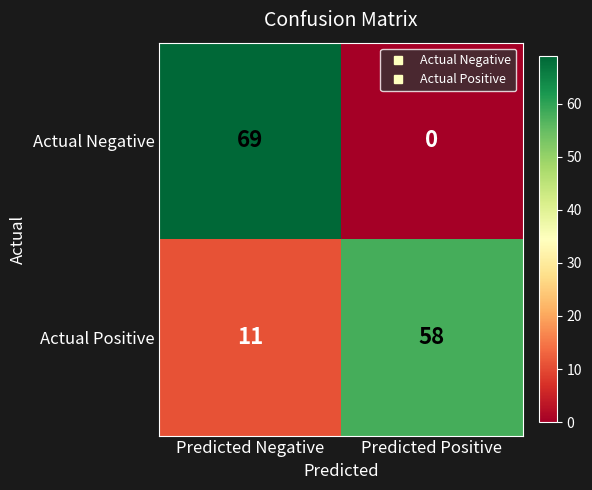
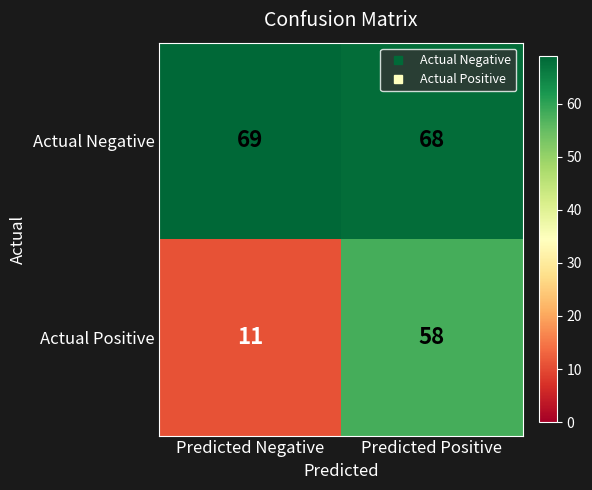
  {
    "Actual Negative": {
      "Predicted Negative": 69,
-     "Predicted Positive": 0
+     "Predicted Positive": 68
    },
    "Actual Positive": {
      "Predicted Negative": 11,
      "Predicted Positive": 58
    }
  }
